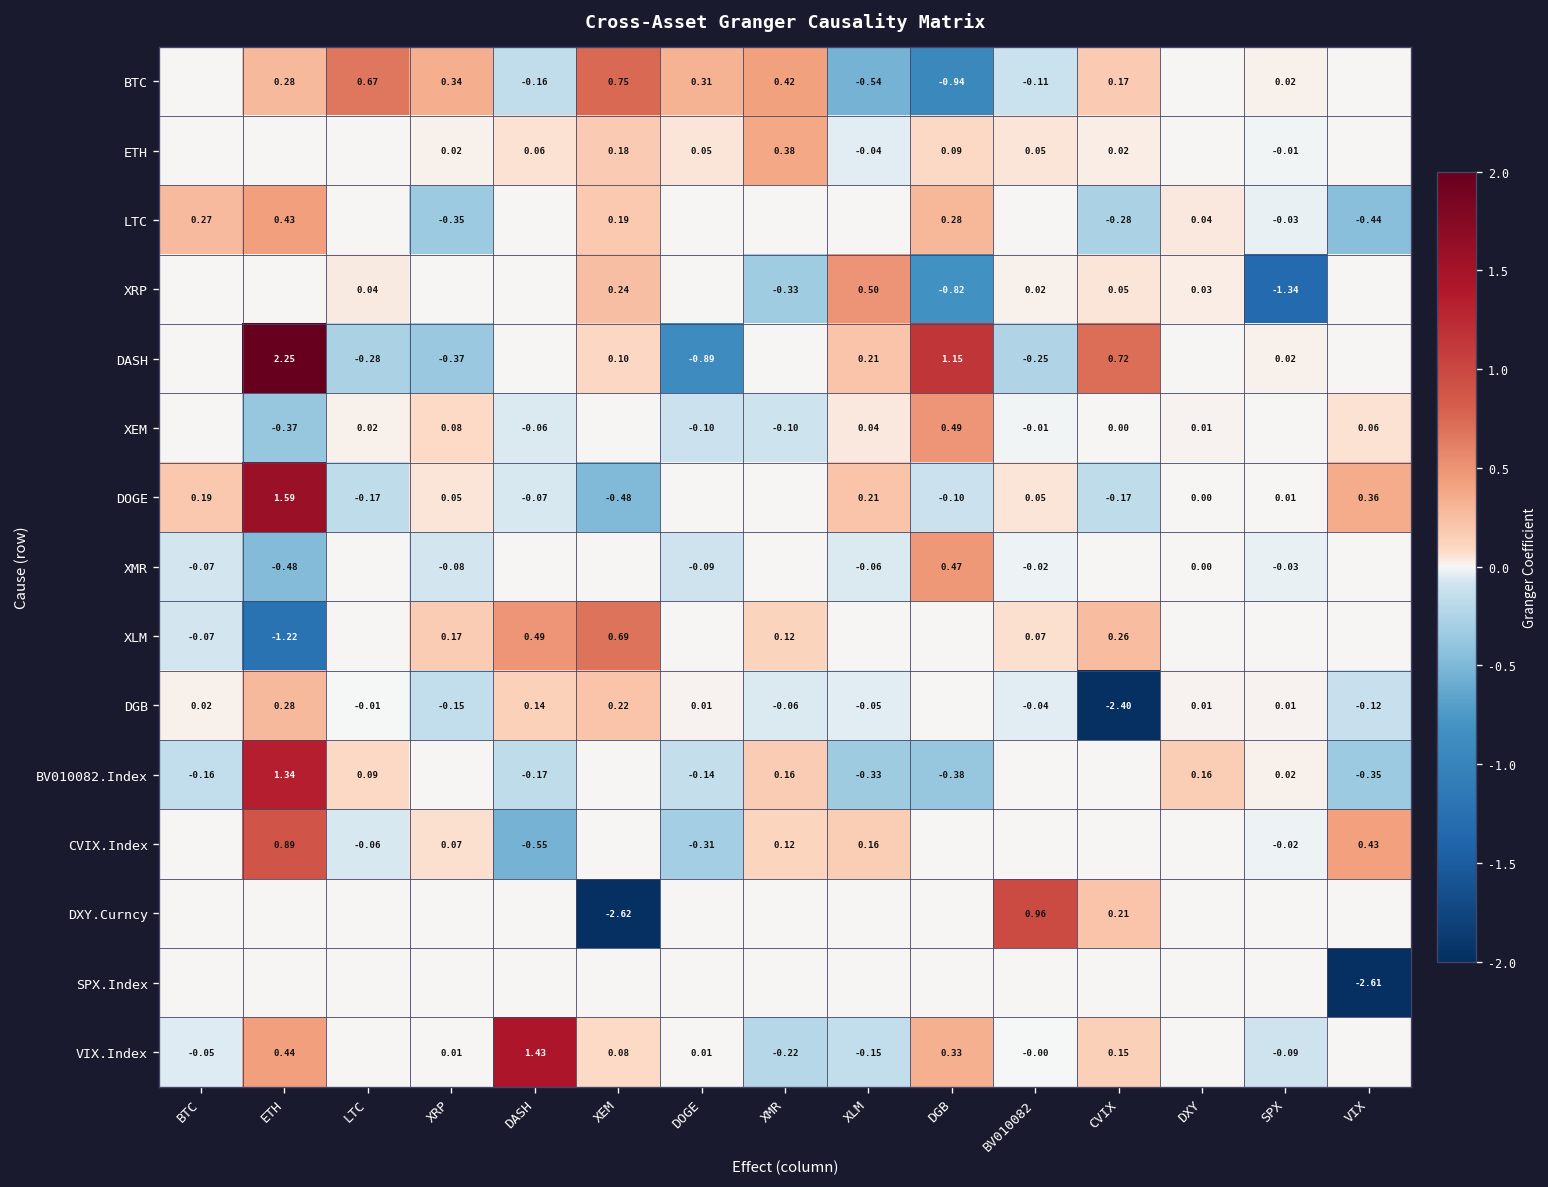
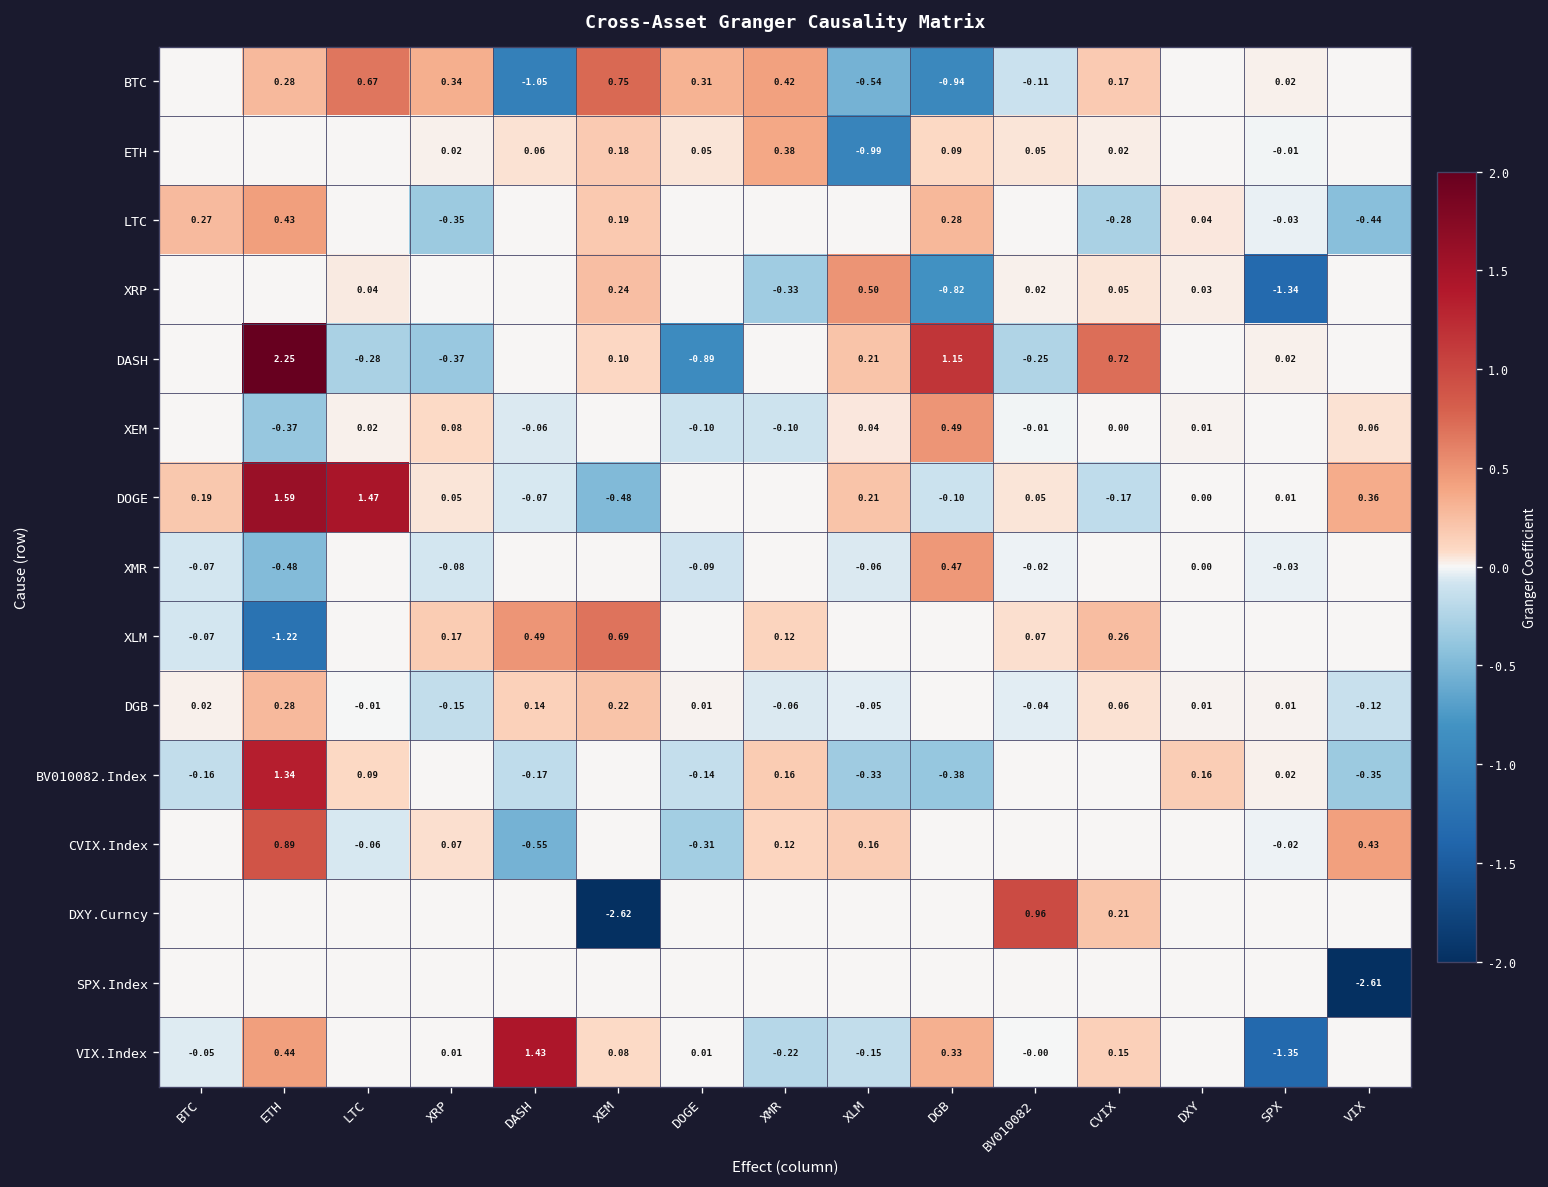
  {
    "BTC": {
      "ETH": 0.28,
      "LTC": 0.67,
      "XRP": 0.34,
-     "DASH": -0.16,
+     "DASH": -1.05,
      "XEM": 0.75,
      "DOGE": 0.31,
      "XMR": 0.42,
      "XLM": -0.54,
      "DGB": -0.94,
      "BV010082": -0.11,
      "CVIX": 0.17,
      "SPX": 0.02
    },
    "ETH": {
      "XRP": 0.02,
      "DASH": 0.06,
      "XEM": 0.18,
      "DOGE": 0.05,
      "XMR": 0.38,
-     "XLM": -0.04,
+     "XLM": -0.99,
      "DGB": 0.09,
      "BV010082": 0.05,
      "CVIX": 0.02,
      "SPX": -0.01
    },
    "LTC": {
      "BTC": 0.27,
      "ETH": 0.43,
      "XRP": -0.35,
      "XEM": 0.19,
      "DGB": 0.28,
      "CVIX": -0.28,
      "DXY": 0.04,
      "SPX": -0.03,
      "VIX": -0.44
    },
    "XRP": {
      "LTC": 0.04,
      "XEM": 0.24,
      "XMR": -0.33,
      "XLM": 0.50,
      "DGB": -0.82,
      "BV010082": 0.02,
      "CVIX": 0.05,
      "DXY": 0.03,
      "SPX": -1.34
    },
    "DASH": {
      "ETH": 2.25,
      "LTC": -0.28,
      "XRP": -0.37,
      "XEM": 0.10,
      "DOGE": -0.89,
      "XLM": 0.21,
      "DGB": 1.15,
      "BV010082": -0.25,
      "CVIX": 0.72,
      "SPX": 0.02
    },
    "XEM": {
      "ETH": -0.37,
      "LTC": 0.02,
      "XRP": 0.08,
      "DASH": -0.06,
      "DOGE": -0.10,
      "XMR": -0.10,
      "XLM": 0.04,
      "DGB": 0.49,
      "BV010082": -0.01,
      "CVIX": 0.00,
      "DXY": 0.01,
      "VIX": 0.06
    },
    "DOGE": {
      "BTC": 0.19,
      "ETH": 1.59,
-     "LTC": -0.17,
+     "LTC": 1.47,
      "XRP": 0.05,
      "DASH": -0.07,
      "XEM": -0.48,
      "XLM": 0.21,
      "DGB": -0.10,
      "BV010082": 0.05,
      "CVIX": -0.17,
      "DXY": 0.00,
      "SPX": 0.01,
      "VIX": 0.36
    },
    "XMR": {
      "BTC": -0.07,
      "ETH": -0.48,
      "XRP": -0.08,
      "DOGE": -0.09,
      "XLM": -0.06,
      "DGB": 0.47,
      "BV010082": -0.02,
      "DXY": 0.00,
      "SPX": -0.03
    },
    "XLM": {
      "BTC": -0.07,
      "ETH": -1.22,
      "XRP": 0.17,
      "DASH": 0.49,
      "XEM": 0.69,
      "XMR": 0.12,
      "BV010082": 0.07,
      "CVIX": 0.26
    },
    "DGB": {
      "BTC": 0.02,
      "ETH": 0.28,
      "LTC": -0.01,
      "XRP": -0.15,
      "DASH": 0.14,
      "XEM": 0.22,
      "DOGE": 0.01,
      "XMR": -0.06,
      "XLM": -0.05,
      "BV010082": -0.04,
-     "CVIX": -2.40,
+     "CVIX": 0.06,
      "DXY": 0.01,
      "SPX": 0.01,
      "VIX": -0.12
    },
    "BV010082.Index": {
      "BTC": -0.16,
      "ETH": 1.34,
      "LTC": 0.09,
      "DASH": -0.17,
      "DOGE": -0.14,
      "XMR": 0.16,
      "XLM": -0.33,
      "DGB": -0.38,
      "DXY": 0.16,
      "SPX": 0.02,
      "VIX": -0.35
    },
    "CVIX.Index": {
      "ETH": 0.89,
      "LTC": -0.06,
      "XRP": 0.07,
      "DASH": -0.55,
      "DOGE": -0.31,
      "XMR": 0.12,
      "XLM": 0.16,
      "SPX": -0.02,
      "VIX": 0.43
    },
    "DXY.Curncy": {
      "XEM": -2.62,
      "BV010082": 0.96,
      "CVIX": 0.21
    },
    "SPX.Index": {
      "VIX": -2.61
    },
    "VIX.Index": {
      "BTC": -0.05,
      "ETH": 0.44,
      "XRP": 0.01,
      "DASH": 1.43,
      "XEM": 0.08,
      "DOGE": 0.01,
      "XMR": -0.22,
      "XLM": -0.15,
      "DGB": 0.33,
      "BV010082": -0.00,
      "CVIX": 0.15,
-     "SPX": -0.09
+     "SPX": -1.35
    }
  }
